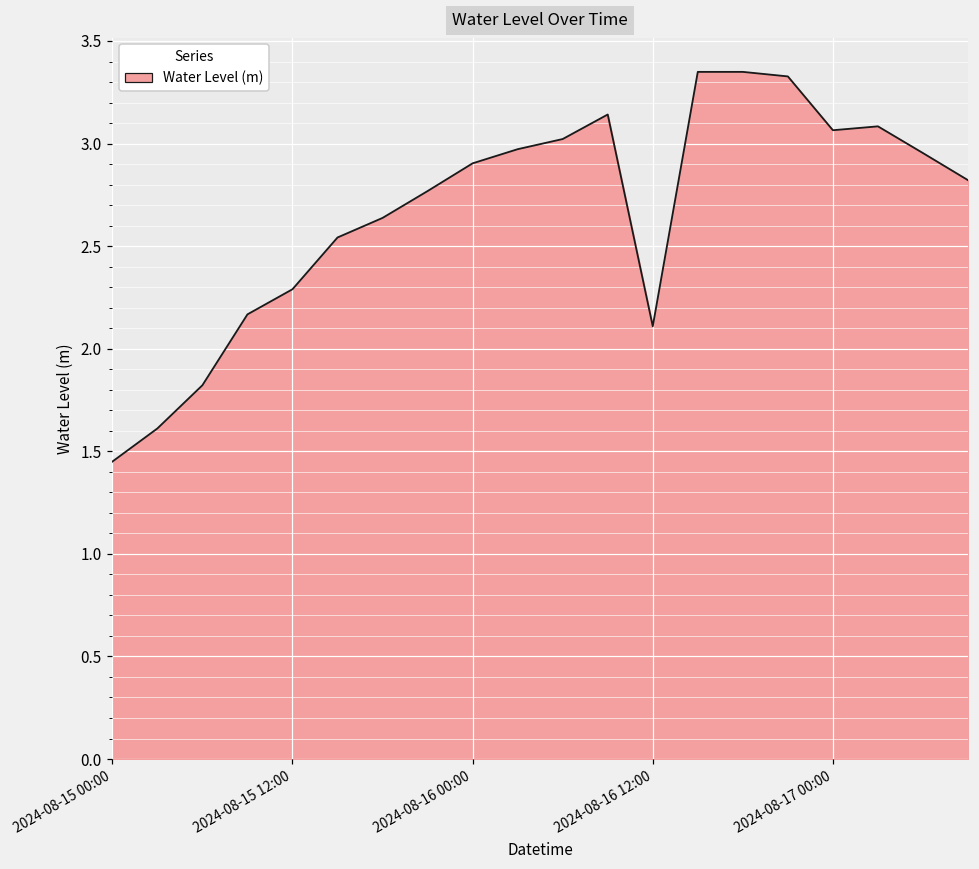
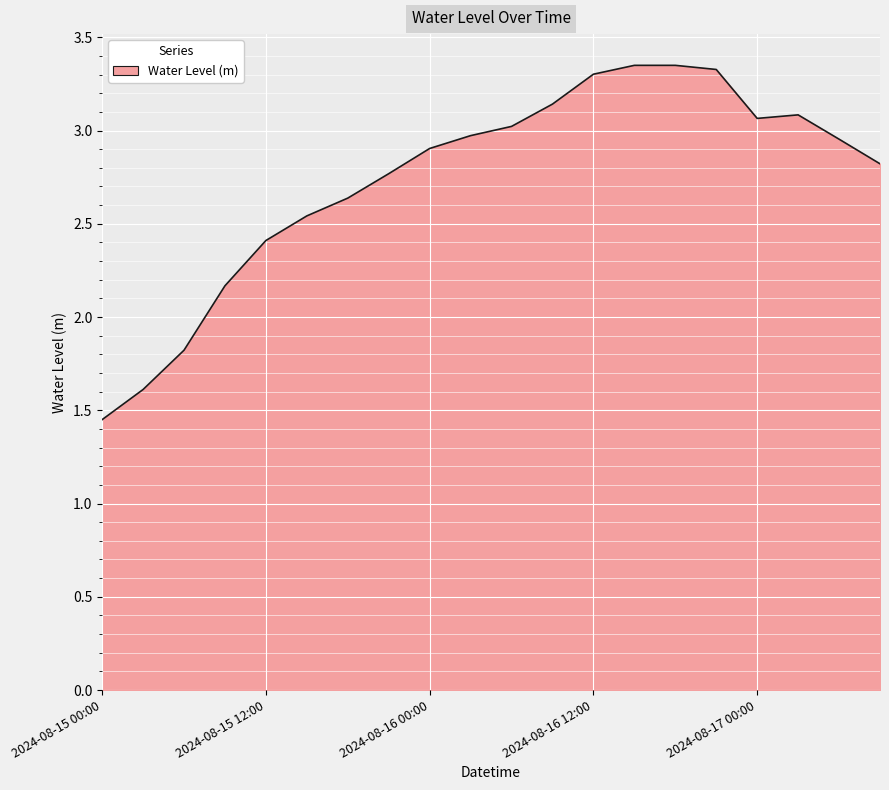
  {
    "2024-08-15 00:00": 1.45,
-   "2024-08-15 12:00": 2.29,
+   "2024-08-15 12:00": 2.41,
    "2024-08-16 00:00": 2.90,
-   "2024-08-16 12:00": 2.11,
+   "2024-08-16 12:00": 3.30,
    "2024-08-17 00:00": 3.06
  }
